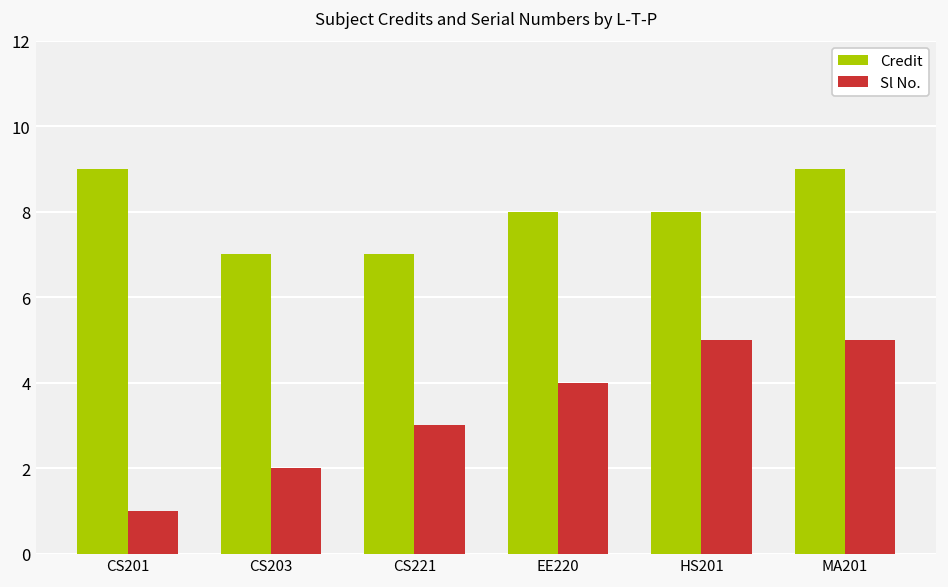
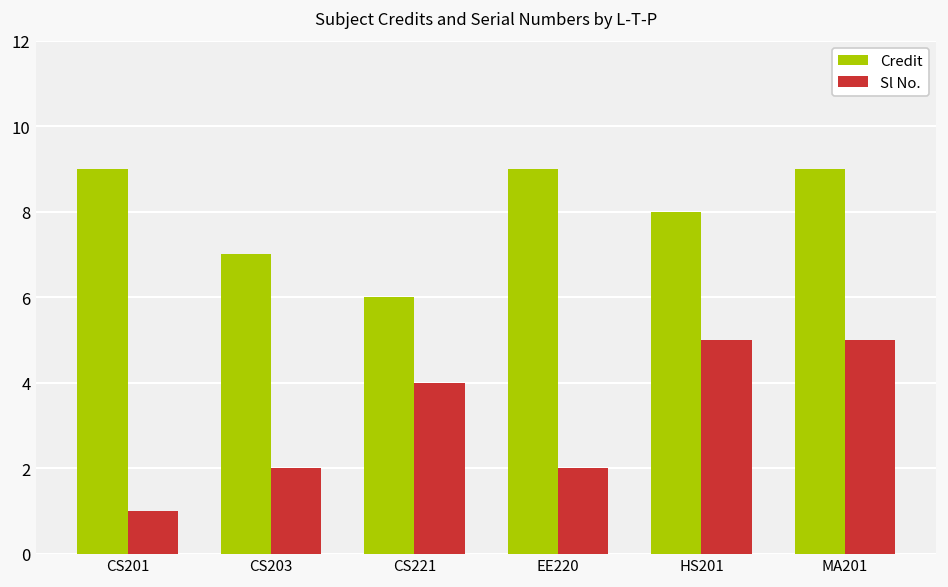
  {
    "Credit": {
      "CS201": 9,
      "CS203": 7,
-     "CS221": 7,
-     "EE220": 8,
+     "CS221": 6,
+     "EE220": 9,
      "HS201": 8,
      "MA201": 9
    },
    "Sl No.": {
      "CS201": 1,
      "CS203": 2,
-     "CS221": 3,
-     "EE220": 4,
+     "CS221": 4,
+     "EE220": 2,
      "HS201": 5,
      "MA201": 5
    }
  }
